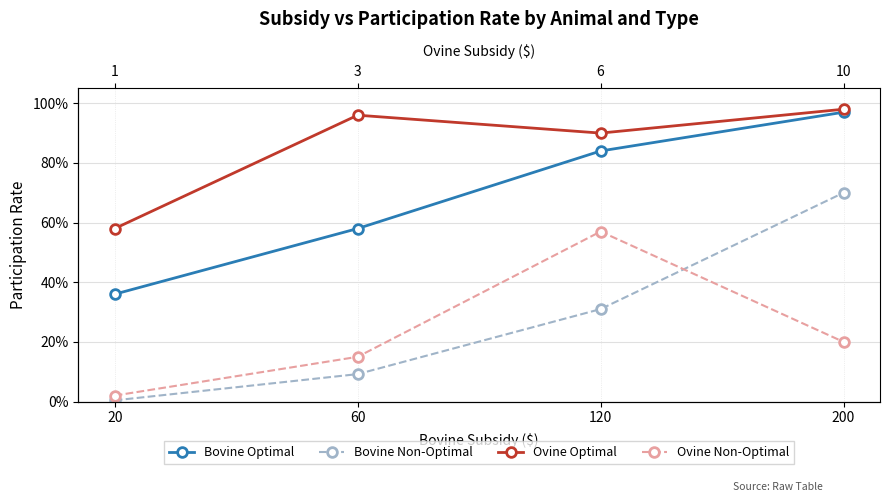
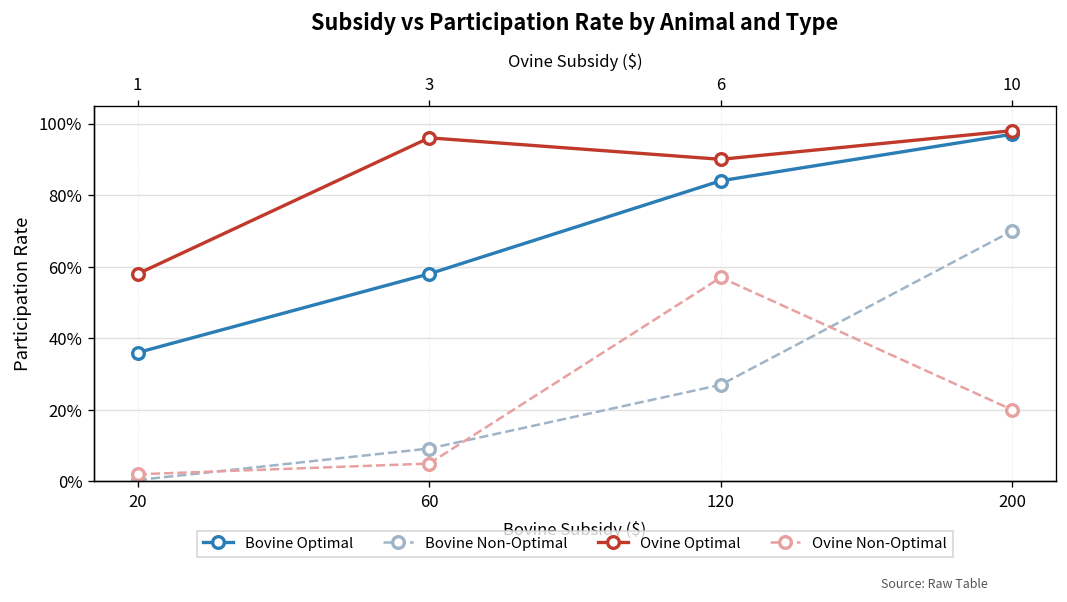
  {
    "Bovine Optimal": {
      "20": "36%",
      "60": "58%",
      "120": "84%",
      "200": "97%"
    },
    "Bovine Non-Optimal": {
      "20": "0%",
      "60": "9%",
-     "120": "31%",
+     "120": "27%",
      "200": "70%"
    },
    "Ovine Optimal": {
      "20": "58%",
      "60": "96%",
      "120": "90%",
      "200": "98%"
    },
    "Ovine Non-Optimal": {
      "20": "2%",
-     "60": "15%",
+     "60": "5%",
      "120": "57%",
      "200": "20%"
    }
  }
